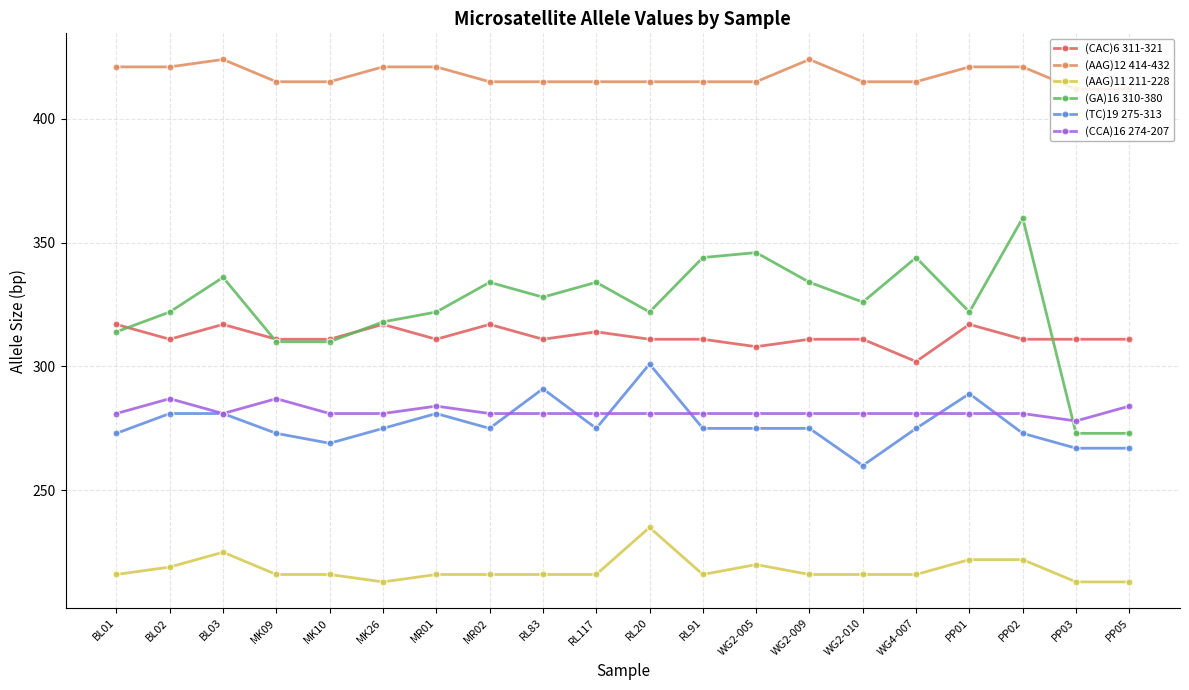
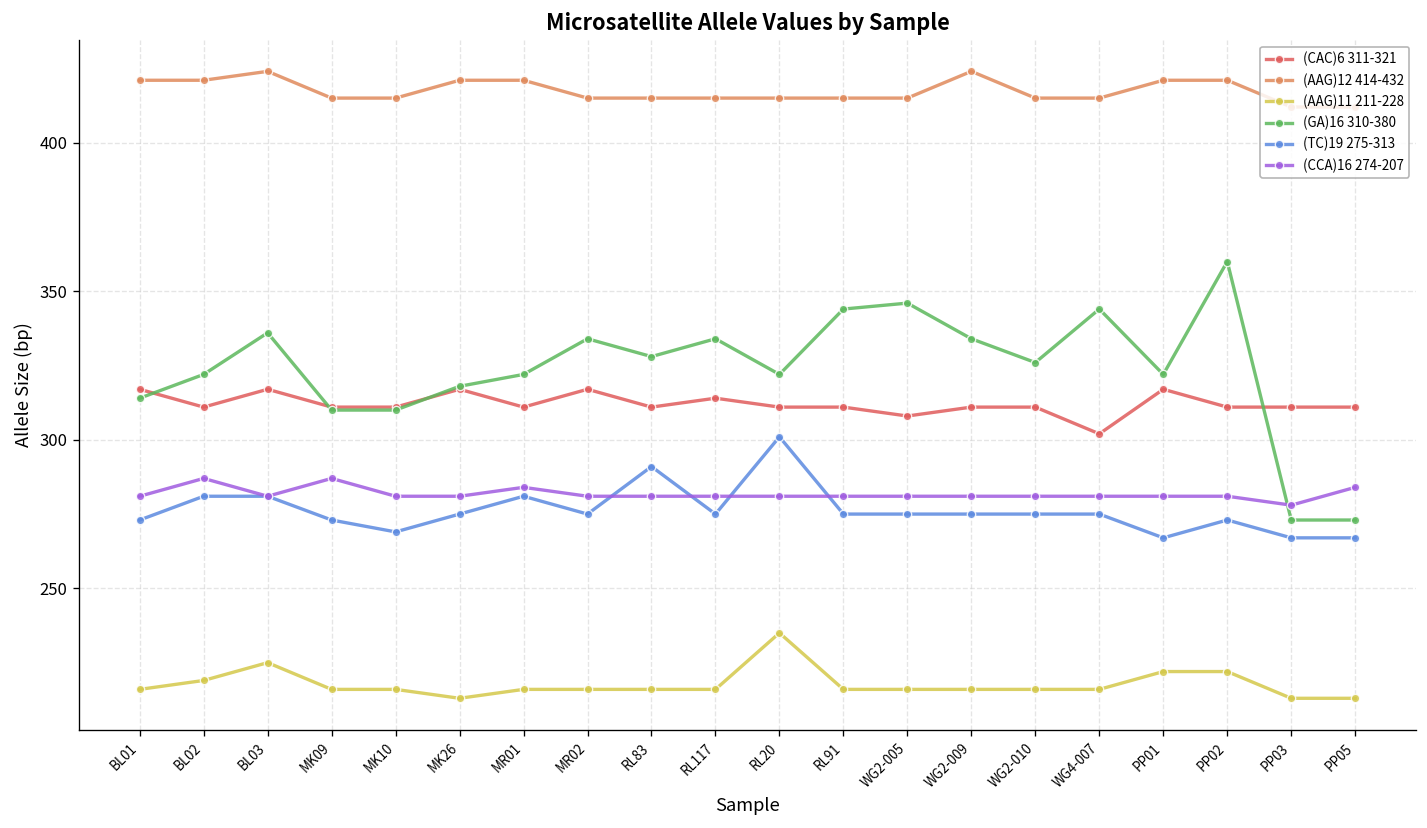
  {
    "(AAG)11 211-228": {
      "BL01": 216,
      "BL02": 219,
      "BL03": 225,
      "MK09": 216,
      "MK10": 216,
      "MK26": 213,
      "MR01": 216,
      "MR02": 216,
      "RL83": 216,
      "RL117": 216,
      "RL20": 235,
      "RL91": 216,
-     "WG2-005": 220,
+     "WG2-005": 216,
      "WG2-009": 216,
      "WG2-010": 216,
      "WG4-007": 216,
      "PP01": 222,
      "PP02": 222,
      "PP03": 213,
      "PP05": 213
    },
    "(GA)16 310-380": {
      "BL01": 314,
      "BL02": 322,
      "BL03": 336,
      "MR01": 322,
      "MR02": 334,
      "RL83": 328,
      "RL117": 334,
      "RL20": 322,
      "RL91": 344,
      "WG2-005": 346,
      "WG2-009": 334,
      "WG2-010": 326,
      "WG4-007": 344,
      "PP01": 322,
      "PP02": 360,
      "PP03": 273,
      "PP05": 273
    },
    "(TC)19 275-313": {
      "BL01": 273,
      "BL02": 281,
      "MK09": 273,
      "MK10": 269,
      "MK26": 275,
      "MR01": 281,
      "MR02": 275,
      "RL83": 291,
      "RL117": 275,
      "RL20": 301,
      "RL91": 275,
      "WG2-005": 275,
      "WG2-009": 275,
-     "WG2-010": 260,
+     "WG2-010": 275,
      "WG4-007": 275,
-     "PP01": 289,
+     "PP01": 267,
      "PP02": 273,
      "PP03": 267,
      "PP05": 267
    },
    "(CCA)16 274-207": {
      "BL01": 281,
      "BL02": 287,
      "MK09": 287,
      "MK10": 281,
      "MK26": 281,
      "MR01": 284,
      "MR02": 281,
      "RL83": 281,
      "RL117": 281,
      "RL20": 281,
      "RL91": 281,
      "WG2-005": 281,
      "WG2-009": 281,
      "WG2-010": 281,
      "WG4-007": 281,
      "PP01": 281,
      "PP02": 281,
      "PP03": 278,
      "PP05": 284
    }
  }
